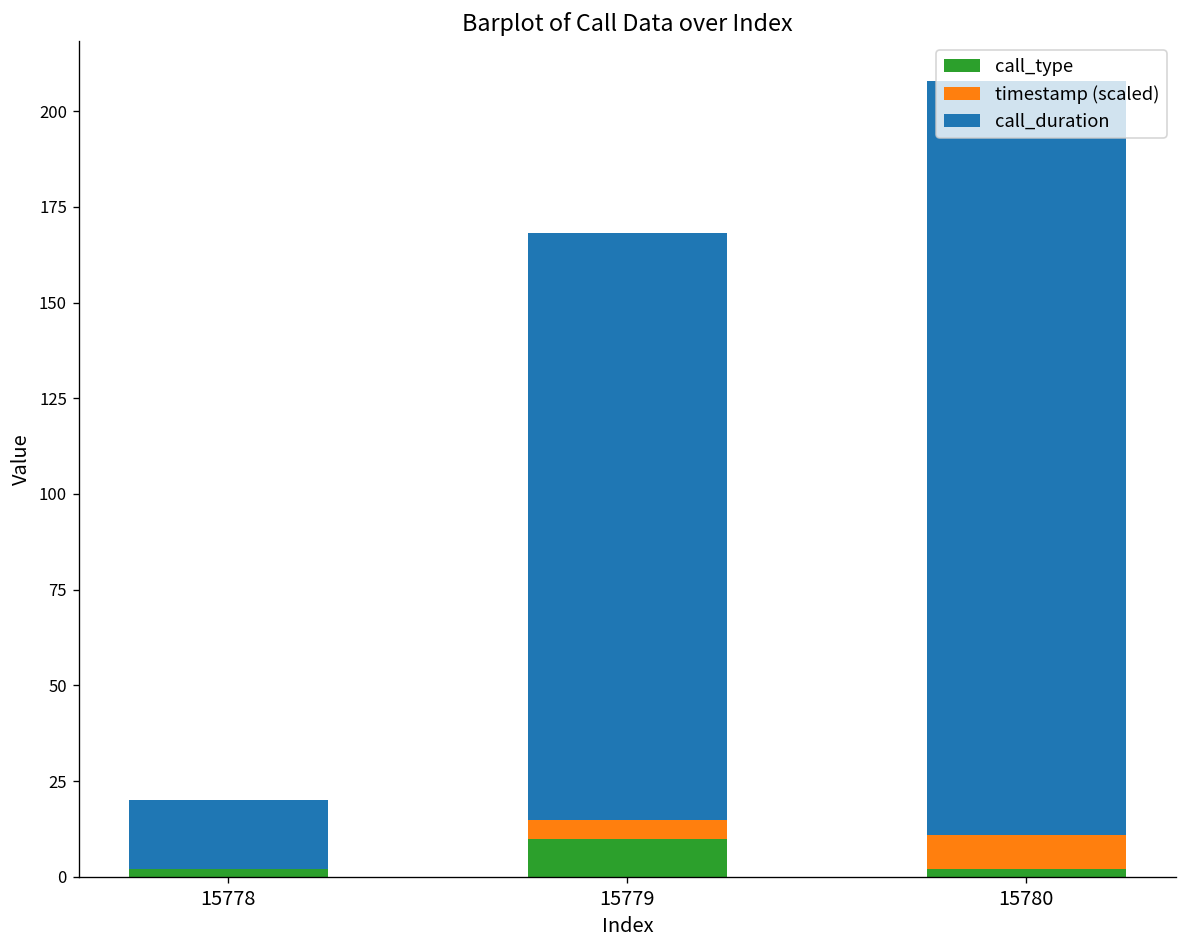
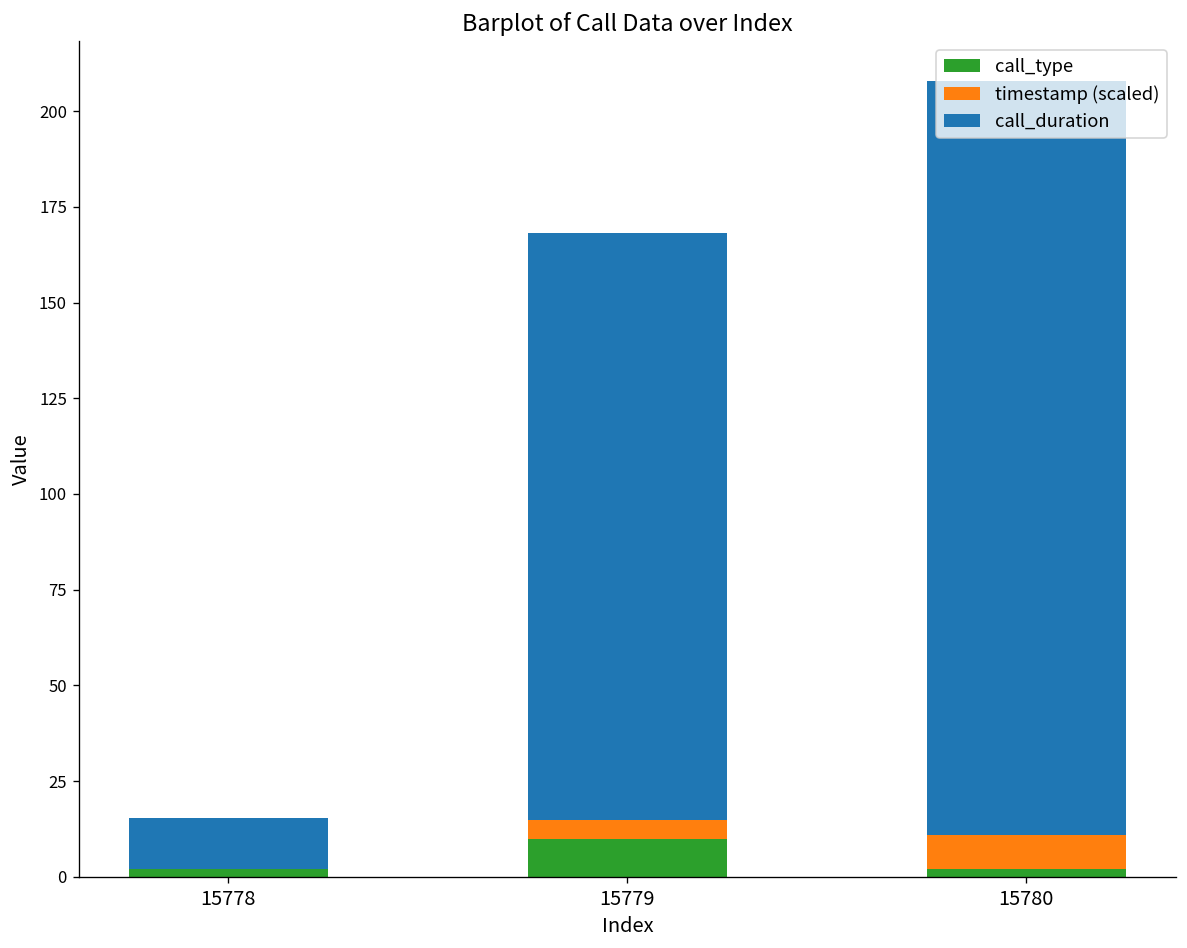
  {
    "call_type": {
      "15778": 2,
      "15779": 10,
      "15780": 2
    },
    "timestamp (scaled)": {
      "15778": 0,
      "15779": 5,
      "15780": 9
    },
    "call_duration": {
-     "15778": 18,
+     "15778": 13,
      "15779": 154
    }
  }
